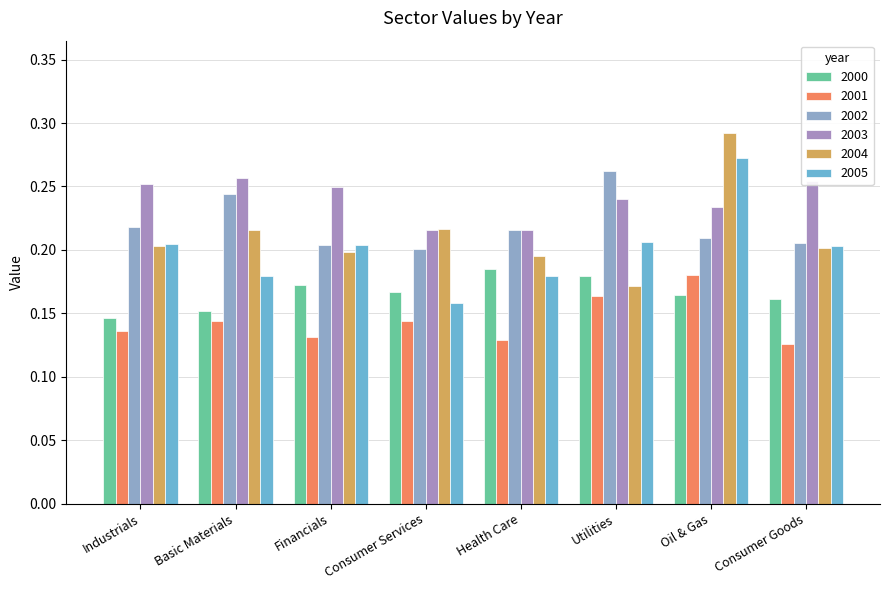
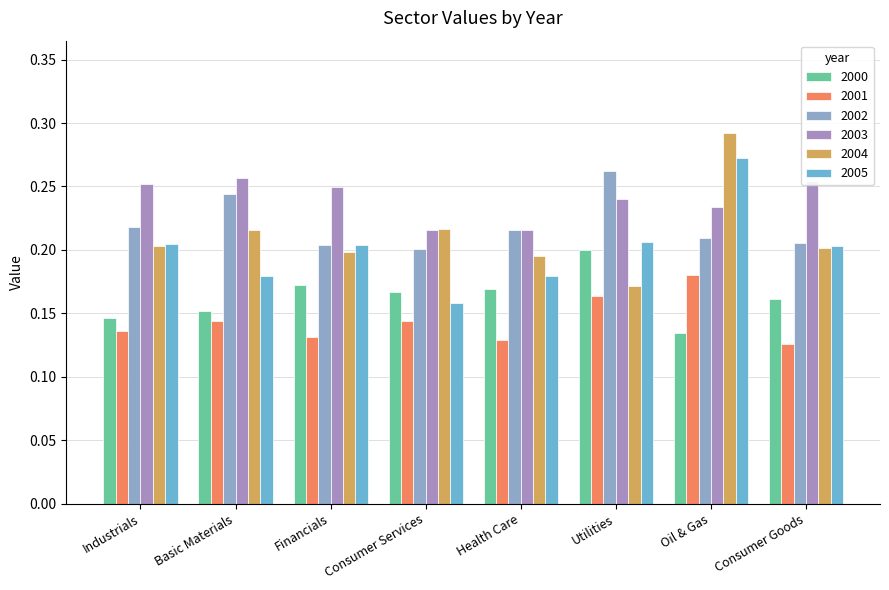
  {
    "2000": {
      "Industrials": 0.146,
      "Basic Materials": 0.152,
      "Financials": 0.173,
      "Consumer Services": 0.167,
-     "Health Care": 0.185,
-     "Utilities": 0.179,
-     "Oil & Gas": 0.164,
+     "Health Care": 0.169,
+     "Utilities": 0.200,
+     "Oil & Gas": 0.135,
      "Consumer Goods": 0.161
    }
  }
